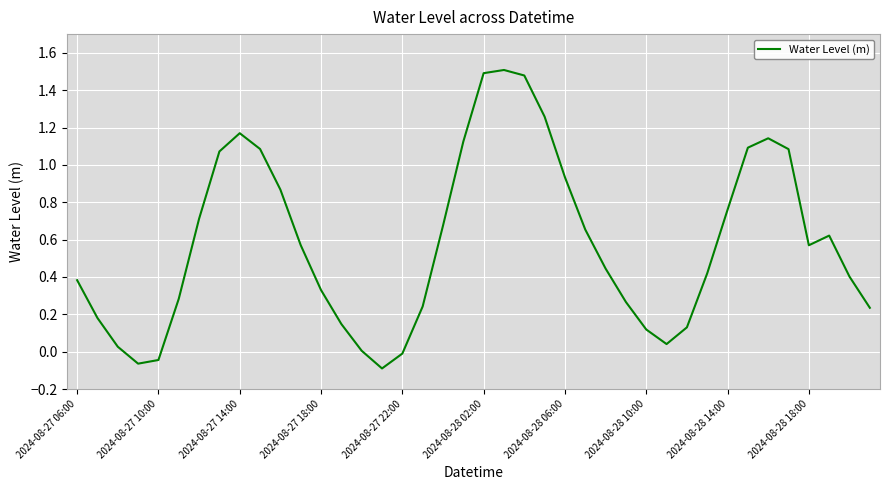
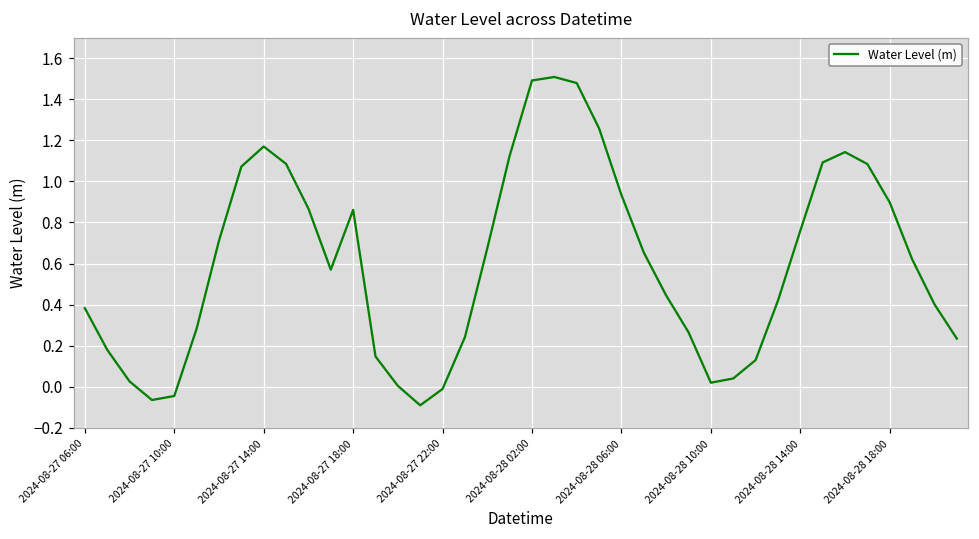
  {
    "2024-08-27 06:00": 0.38,
    "2024-08-27 10:00": -0.04,
    "2024-08-27 14:00": 1.17,
-   "2024-08-27 18:00": 0.33,
+   "2024-08-27 18:00": 0.86,
    "2024-08-27 22:00": -0.01,
    "2024-08-28 02:00": 1.49,
    "2024-08-28 06:00": 0.93,
-   "2024-08-28 10:00": 0.12,
+   "2024-08-28 10:00": 0.02,
    "2024-08-28 14:00": 0.76,
-   "2024-08-28 18:00": 0.57
+   "2024-08-28 18:00": 0.90
  }
